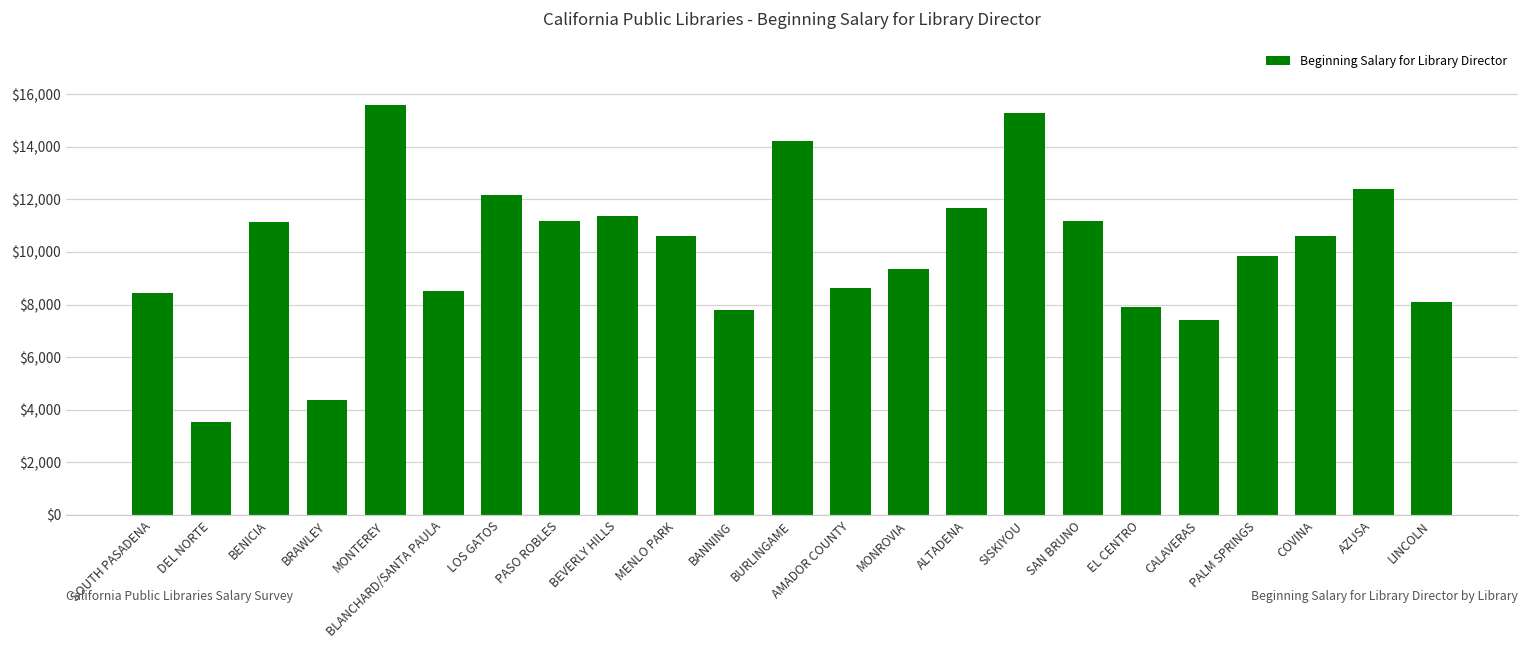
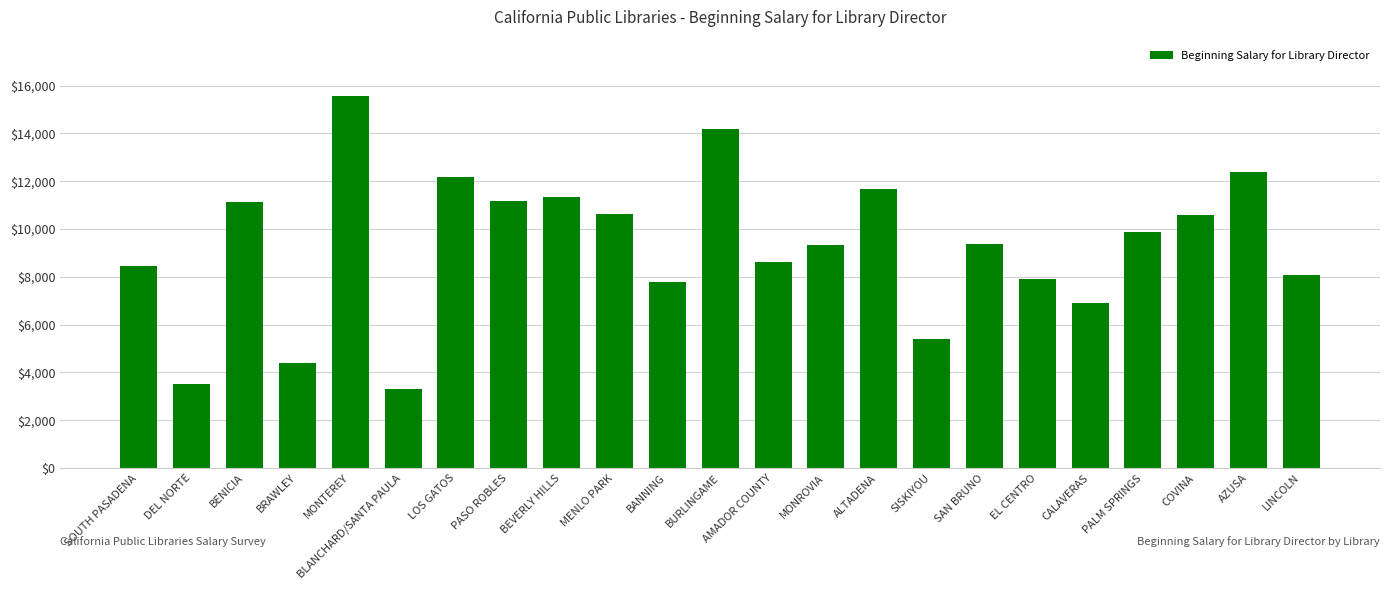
  {
    "SOUTH PASADENA": "$8,500",
    "DEL NORTE": "$3,500",
    "BENICIA": "$11,100",
    "BRAWLEY": "$4,400",
    "MONTEREY": "$15,600",
-   "BLANCHARD/SANTA PAULA": "$8,500",
+   "BLANCHARD/SANTA PAULA": "$3,300",
    "LOS GATOS": "$12,200",
    "PASO ROBLES": "$11,200",
    "BEVERLY HILLS": "$11,300",
    "MENLO PARK": "$10,600",
    "BANNING": "$7,800",
    "BURLINGAME": "$14,200",
    "AMADOR COUNTY": "$8,600",
    "MONROVIA": "$9,300",
    "ALTADENA": "$11,700",
-   "SISKIYOU": "$15,300",
-   "SAN BRUNO": "$11,200",
+   "SISKIYOU": "$5,400",
+   "SAN BRUNO": "$9,400",
    "EL CENTRO": "$7,900",
-   "CALAVERAS": "$7,400",
+   "CALAVERAS": "$6,900",
    "PALM SPRINGS": "$9,900",
    "COVINA": "$10,600",
    "AZUSA": "$12,400",
    "LINCOLN": "$8,100"
  }
